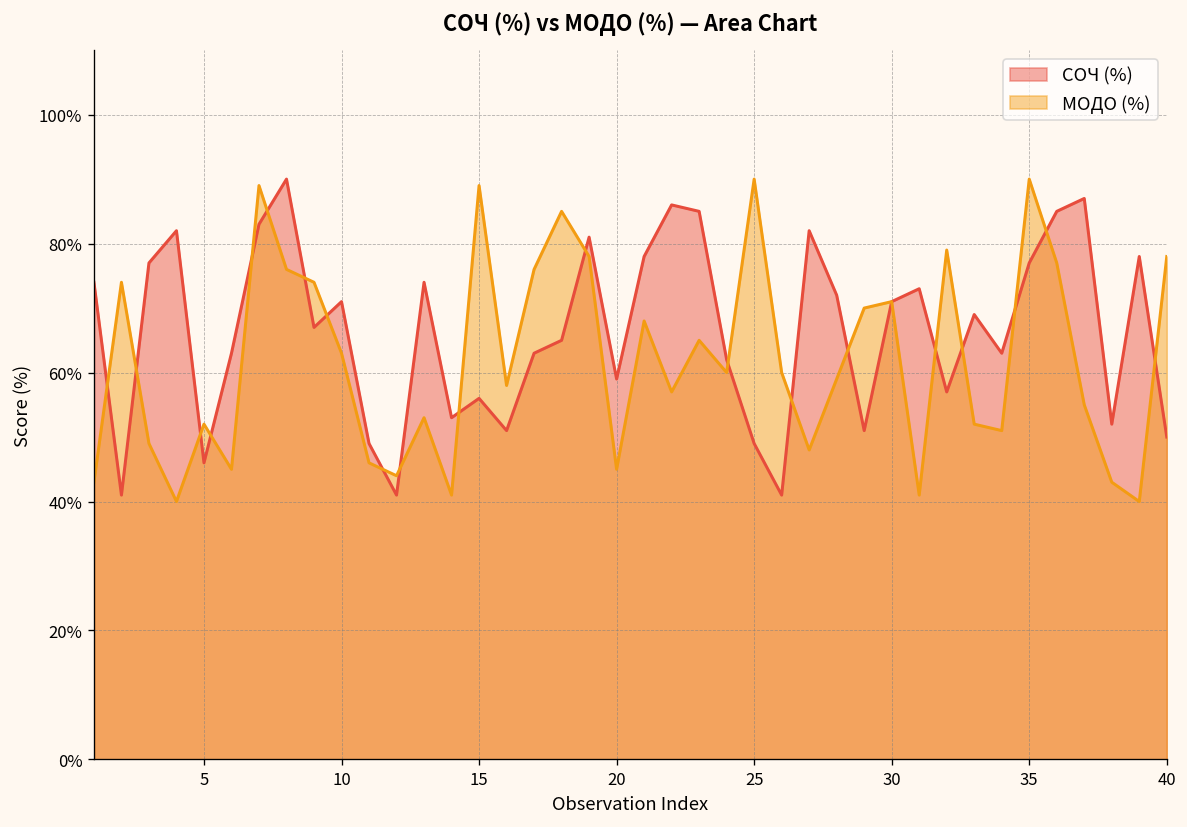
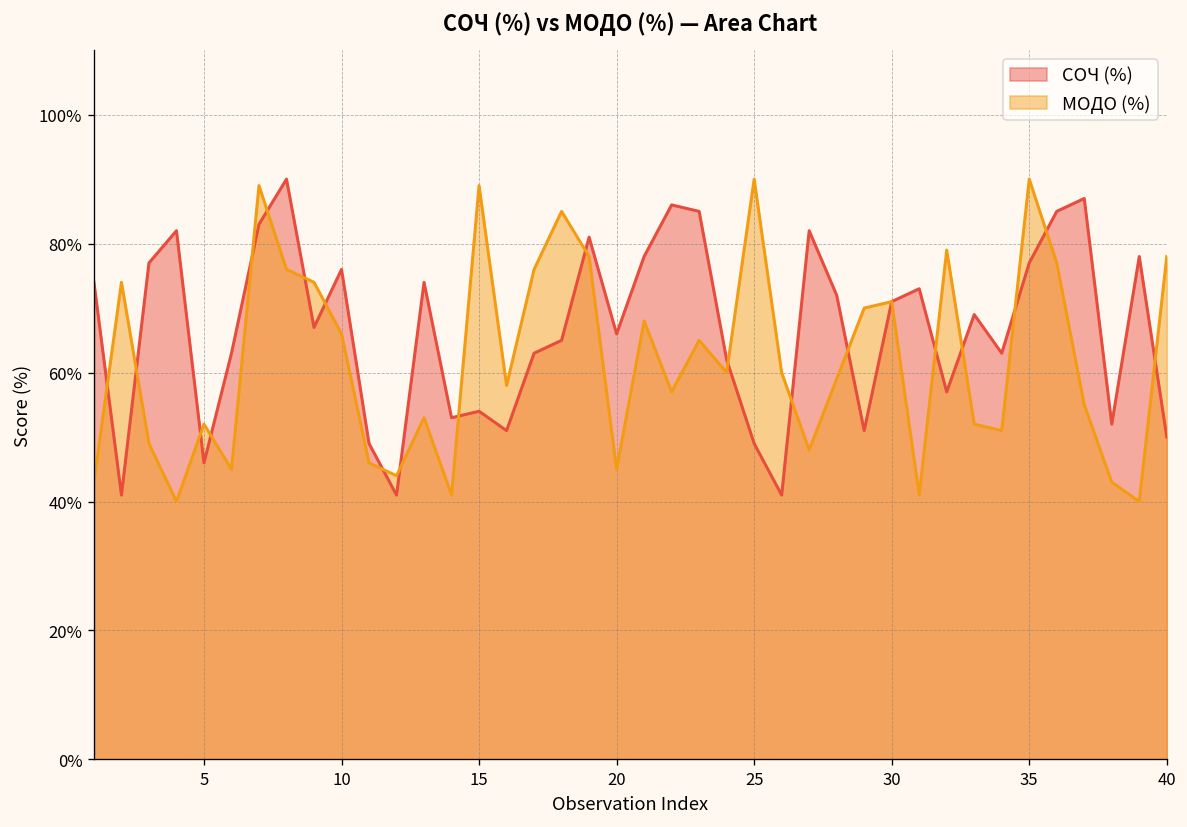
  {
    "СОЧ (%)": {
      "5": "46%",
-     "10": "71%",
-     "15": "56%",
-     "20": "59%",
+     "10": "76%",
+     "15": "54%",
+     "20": "66%",
      "25": "49%",
      "35": "77%",
      "40": "50%"
    },
    "МОДО (%)": {
      "5": "52%",
-     "10": "63%",
+     "10": "66%",
      "15": "89%",
      "20": "45%",
      "25": "90%",
      "35": "90%",
      "40": "78%"
    }
  }
